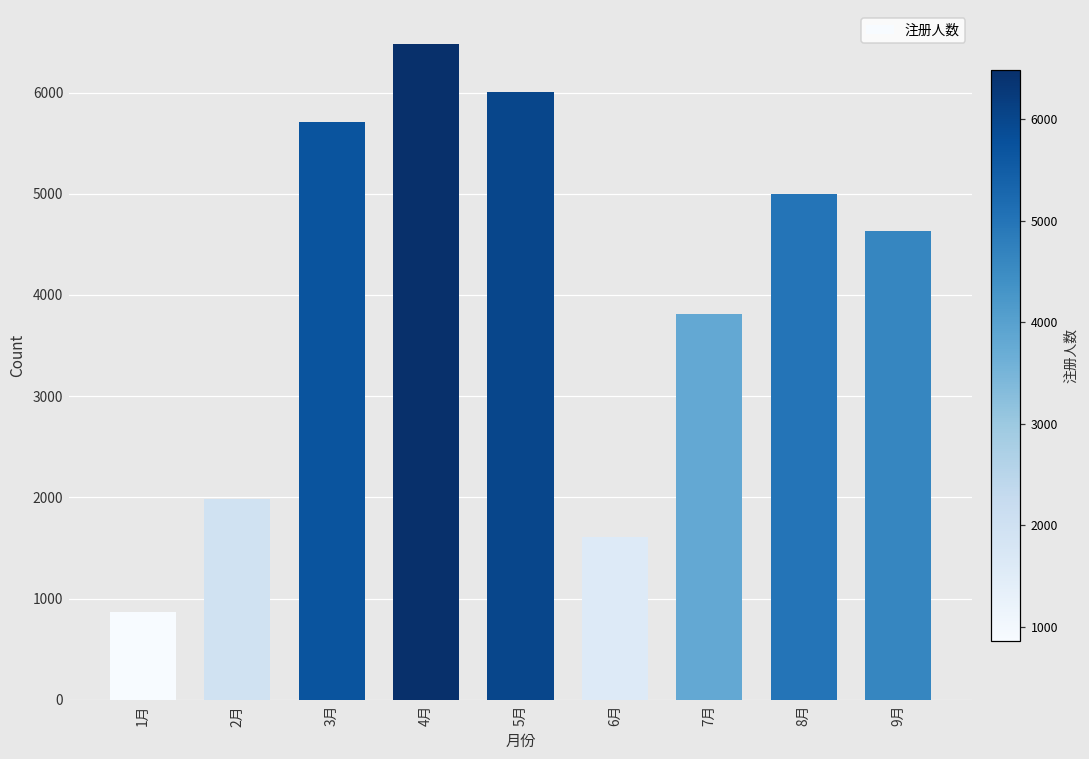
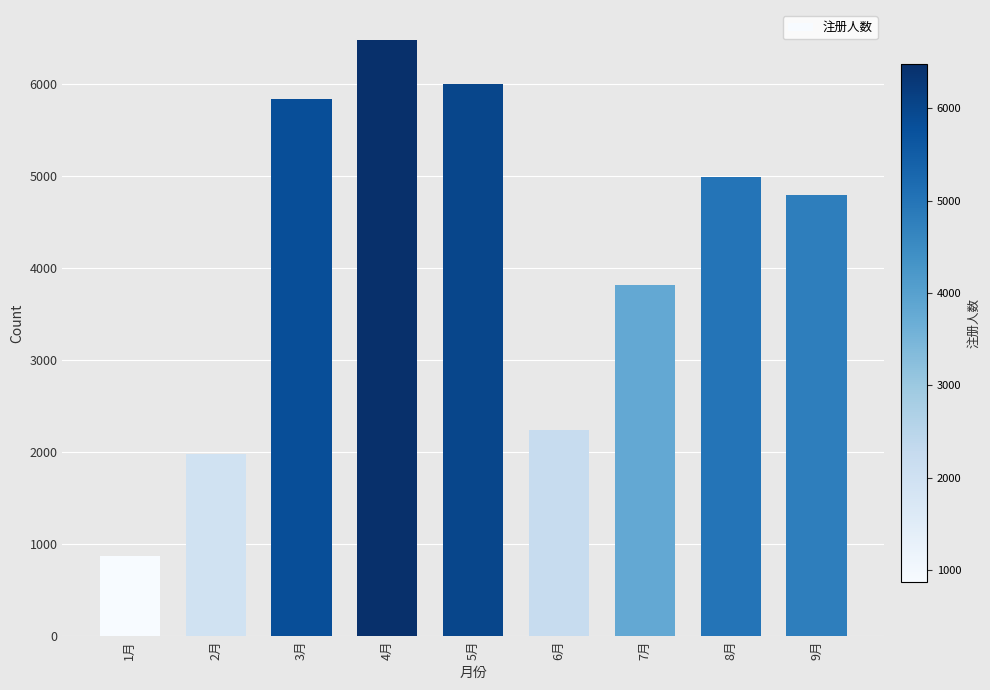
  {
    "1月": 900,
    "2月": 2000,
-   "3月": 5700,
+   "3月": 5800,
    "4月": 6500,
    "5月": 6000,
-   "6月": 1600,
+   "6月": 2200,
    "7月": 3800,
    "8月": 5000,
-   "9月": 4600
+   "9月": 4800
  }
